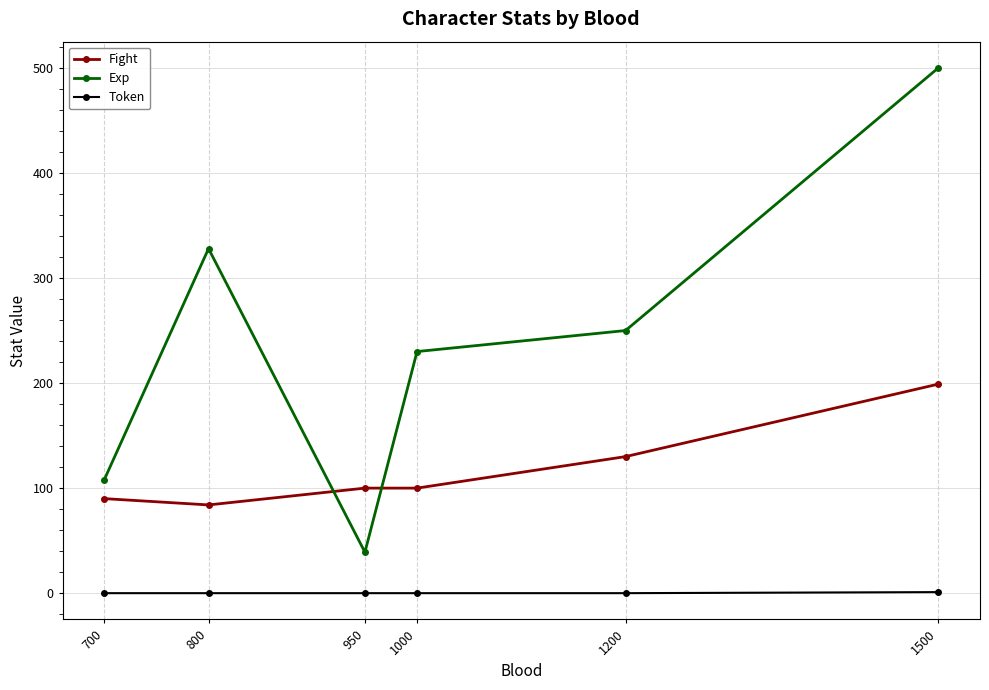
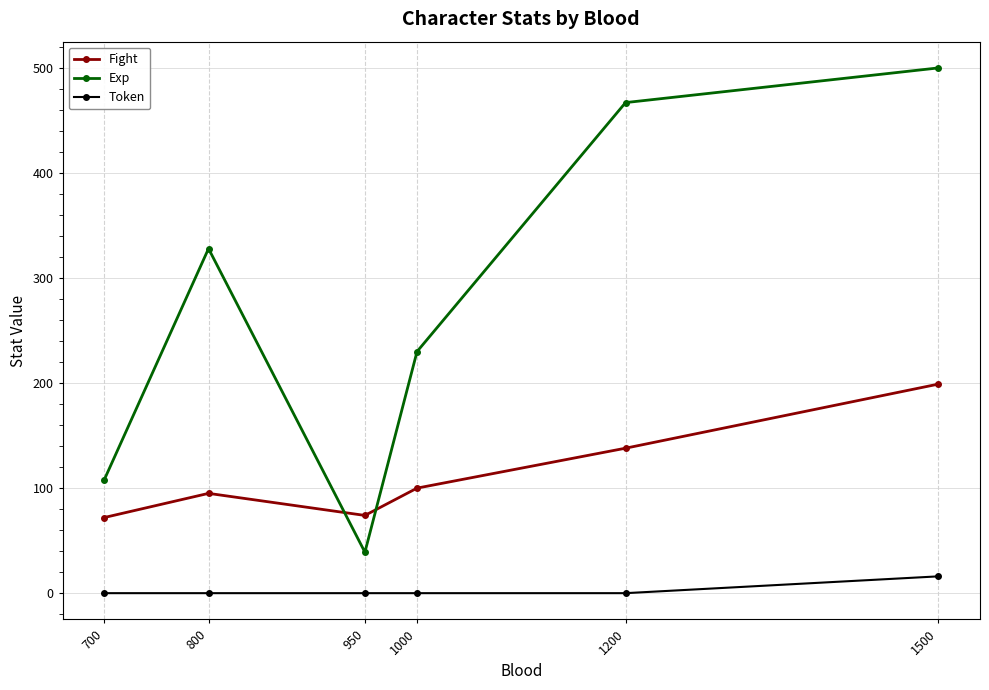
  {
    "Fight": {
-     "700": 90,
-     "800": 84,
-     "950": 100,
+     "700": 72,
+     "800": 95,
+     "950": 74,
      "1000": 100,
-     "1200": 130,
+     "1200": 138,
      "1500": 199
    },
    "Exp": {
      "700": 108,
      "800": 328,
      "950": 39,
      "1000": 230,
-     "1200": 250,
+     "1200": 467,
      "1500": 500
    },
    "Token": {
      "700": 0,
      "800": 0,
      "950": 0,
      "1000": 0,
      "1200": 0,
-     "1500": 1
+     "1500": 16
    }
  }
